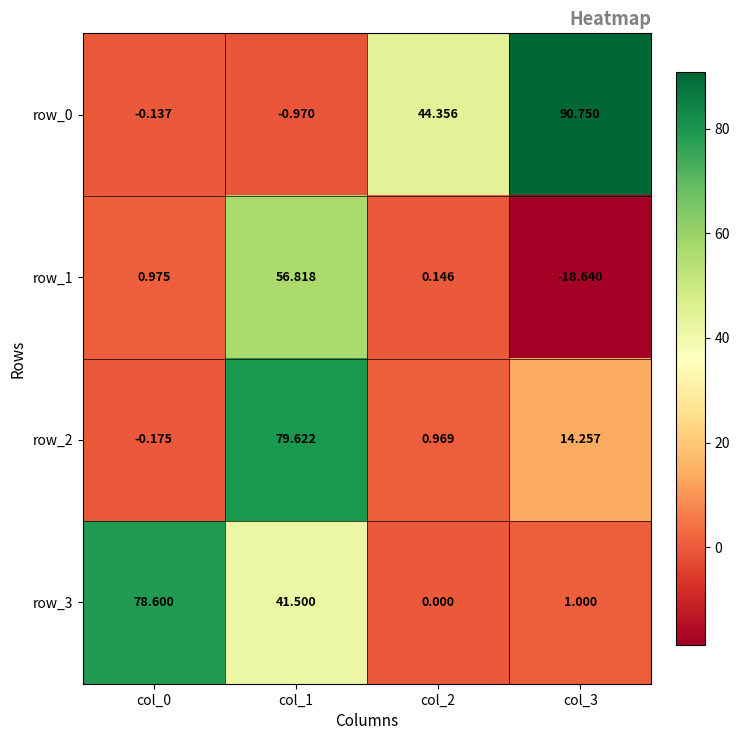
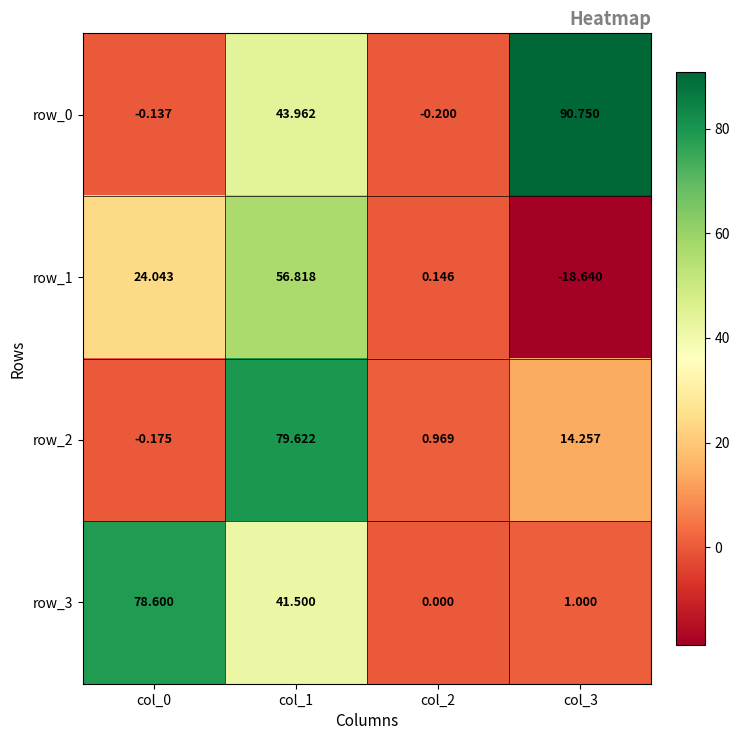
  {
    "row_0": {
      "col_0": -0.137,
-     "col_1": -0.970,
-     "col_2": 44.356,
+     "col_1": 43.962,
+     "col_2": -0.200,
      "col_3": 90.750
    },
    "row_1": {
-     "col_0": 0.975,
+     "col_0": 24.043,
      "col_1": 56.818,
      "col_2": 0.146,
      "col_3": -18.640
    },
    "row_2": {
      "col_0": -0.175,
      "col_1": 79.622,
      "col_2": 0.969,
      "col_3": 14.257
    },
    "row_3": {
      "col_0": 78.600,
      "col_1": 41.500,
      "col_2": 0.000,
      "col_3": 1.000
    }
  }
